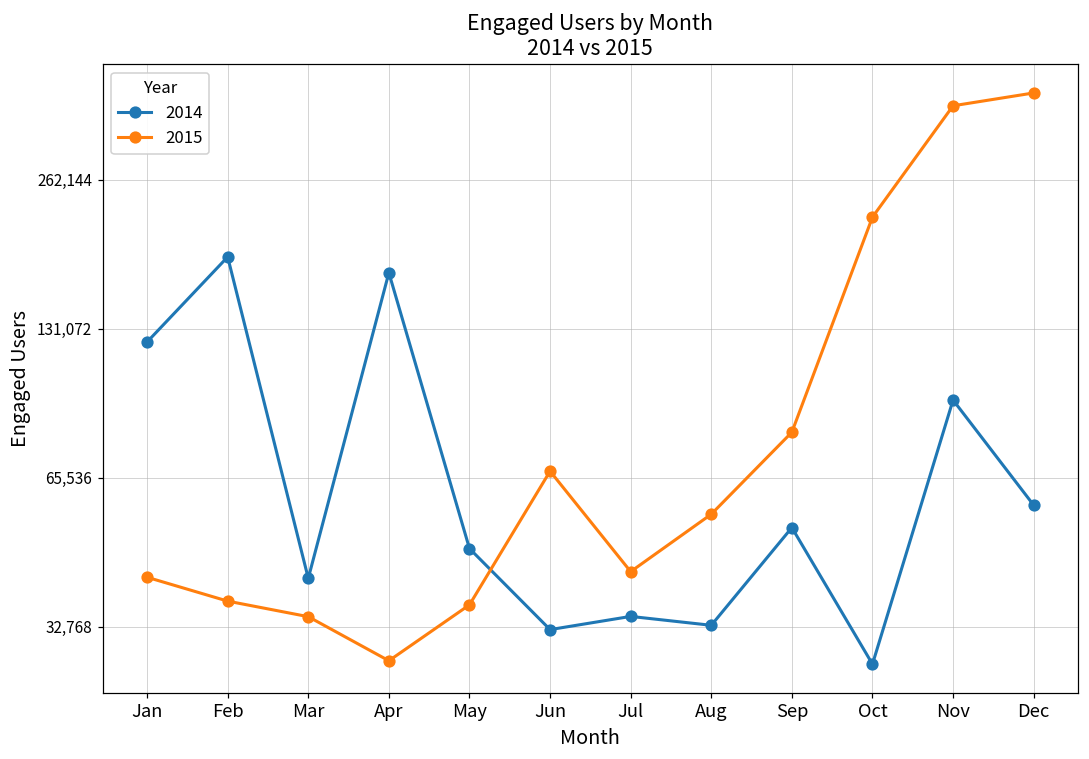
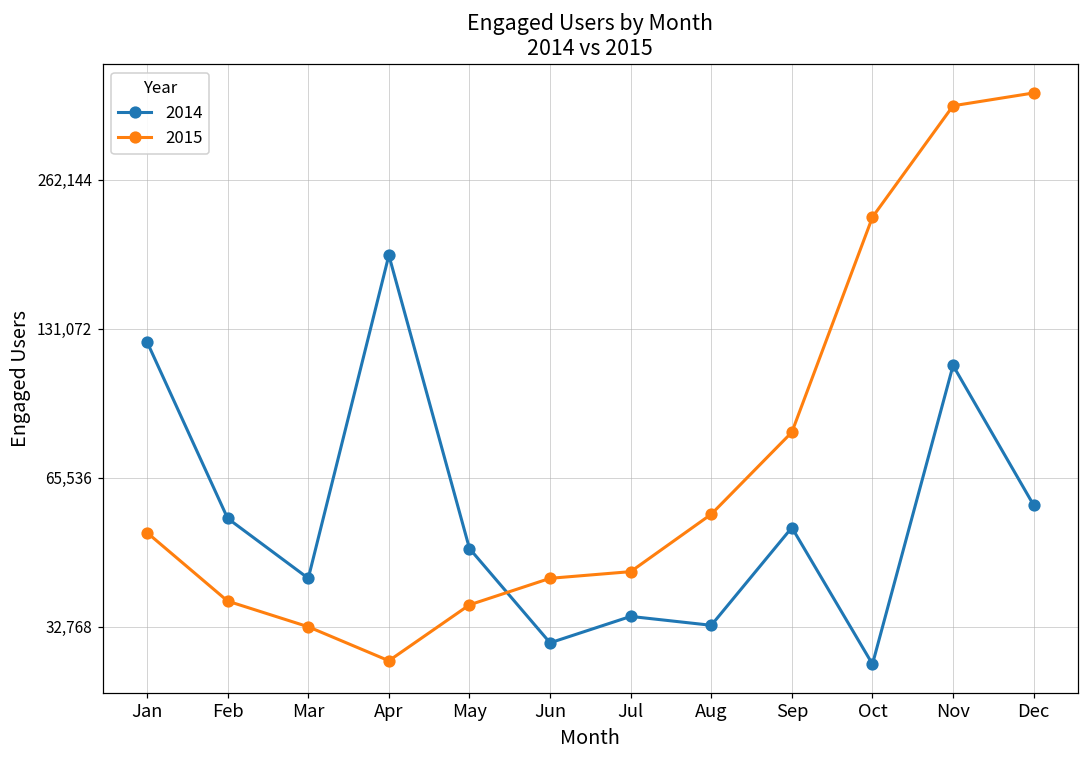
  {
    "2014": {
      "Jan": "123,000",
-     "Feb": "183,000",
+     "Feb": "54,000",
      "Mar": "41,000",
-     "Apr": "170,000",
+     "Apr": "184,000",
      "May": "47,000",
-     "Jun": "32,000",
+     "Jun": "30,000",
      "Jul": "34,000",
      "Aug": "33,000",
      "Sep": "52,000",
      "Oct": "28,000",
-     "Nov": "94,000",
+     "Nov": "110,000",
      "Dec": "58,000"
    },
    "2015": {
-     "Jan": "41,000",
+     "Jan": "51,000",
      "Feb": "37,000",
-     "Mar": "34,000",
+     "Mar": "33,000",
      "Apr": "28,000",
      "May": "36,000",
-     "Jun": "68,000",
+     "Jun": "41,000",
      "Jul": "42,000",
      "Aug": "55,000",
      "Sep": "81,000",
      "Oct": "220,000",
      "Nov": "370,000",
      "Dec": "390,000"
    }
  }
